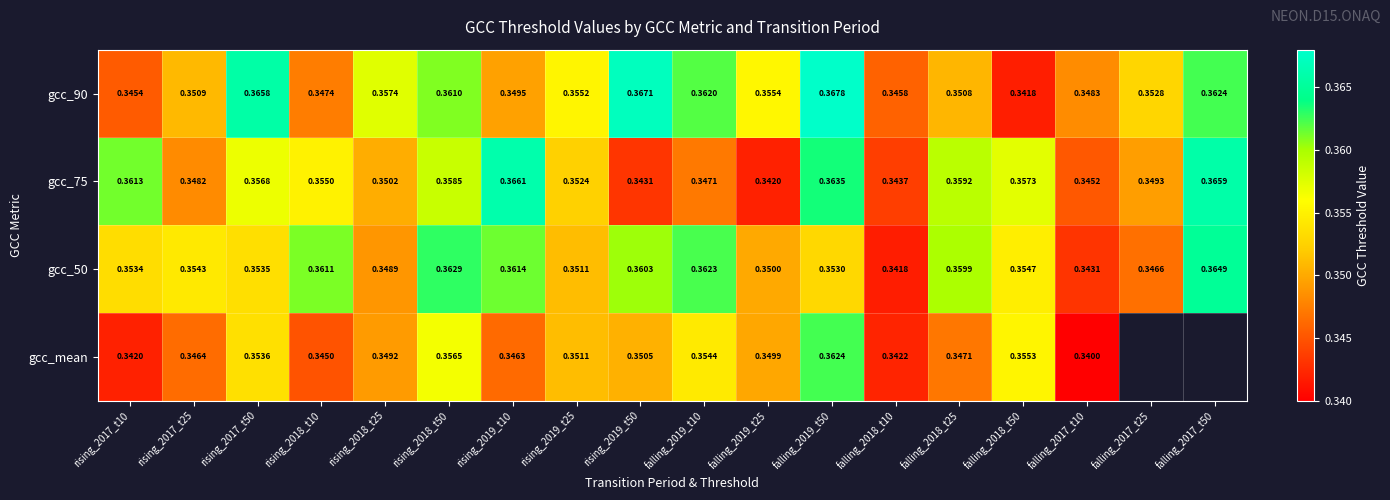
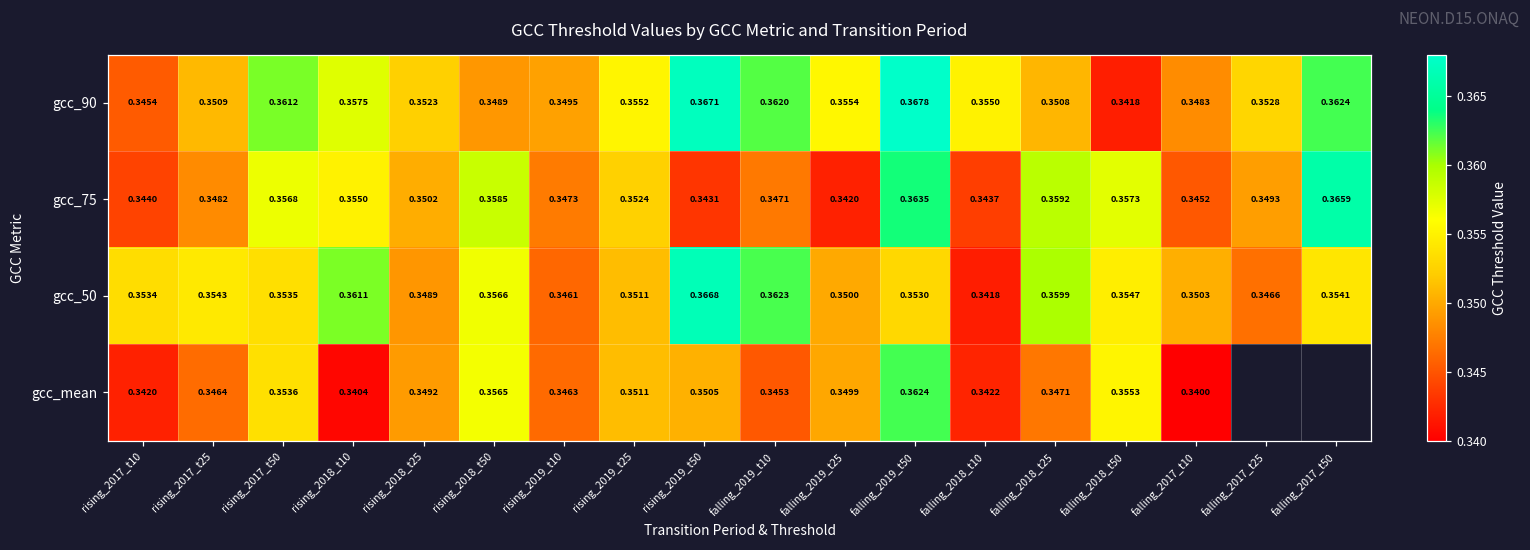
  {
    "gcc_90": {
      "rising_2017_t10": 0.3454,
      "rising_2017_t25": 0.3509,
-     "rising_2017_t50": 0.3658,
-     "rising_2018_t10": 0.3474,
-     "rising_2018_t25": 0.3574,
-     "rising_2018_t50": 0.3610,
+     "rising_2017_t50": 0.3612,
+     "rising_2018_t10": 0.3575,
+     "rising_2018_t25": 0.3523,
+     "rising_2018_t50": 0.3489,
      "rising_2019_t10": 0.3495,
      "rising_2019_t25": 0.3552,
      "rising_2019_t50": 0.3671,
      "falling_2019_t10": 0.3620,
      "falling_2019_t25": 0.3554,
      "falling_2019_t50": 0.3678,
-     "falling_2018_t10": 0.3458,
+     "falling_2018_t10": 0.3550,
      "falling_2018_t25": 0.3508,
      "falling_2018_t50": 0.3418,
      "falling_2017_t10": 0.3483,
      "falling_2017_t25": 0.3528,
      "falling_2017_t50": 0.3624
    },
    "gcc_75": {
-     "rising_2017_t10": 0.3613,
+     "rising_2017_t10": 0.3440,
      "rising_2017_t25": 0.3482,
      "rising_2017_t50": 0.3568,
      "rising_2018_t10": 0.3550,
      "rising_2018_t25": 0.3502,
      "rising_2018_t50": 0.3585,
-     "rising_2019_t10": 0.3661,
+     "rising_2019_t10": 0.3473,
      "rising_2019_t25": 0.3524,
      "rising_2019_t50": 0.3431,
      "falling_2019_t10": 0.3471,
      "falling_2019_t25": 0.3420,
      "falling_2019_t50": 0.3635,
      "falling_2018_t10": 0.3437,
      "falling_2018_t25": 0.3592,
      "falling_2018_t50": 0.3573,
      "falling_2017_t10": 0.3452,
      "falling_2017_t25": 0.3493,
      "falling_2017_t50": 0.3659
    },
    "gcc_50": {
      "rising_2017_t10": 0.3534,
      "rising_2017_t25": 0.3543,
      "rising_2017_t50": 0.3535,
      "rising_2018_t10": 0.3611,
      "rising_2018_t25": 0.3489,
-     "rising_2018_t50": 0.3629,
-     "rising_2019_t10": 0.3614,
+     "rising_2018_t50": 0.3566,
+     "rising_2019_t10": 0.3461,
      "rising_2019_t25": 0.3511,
-     "rising_2019_t50": 0.3603,
+     "rising_2019_t50": 0.3668,
      "falling_2019_t10": 0.3623,
      "falling_2019_t25": 0.3500,
      "falling_2019_t50": 0.3530,
      "falling_2018_t10": 0.3418,
      "falling_2018_t25": 0.3599,
      "falling_2018_t50": 0.3547,
-     "falling_2017_t10": 0.3431,
+     "falling_2017_t10": 0.3503,
      "falling_2017_t25": 0.3466,
-     "falling_2017_t50": 0.3649
+     "falling_2017_t50": 0.3541
    },
    "gcc_mean": {
      "rising_2017_t10": 0.3420,
      "rising_2017_t25": 0.3464,
      "rising_2017_t50": 0.3536,
-     "rising_2018_t10": 0.3450,
+     "rising_2018_t10": 0.3404,
      "rising_2018_t25": 0.3492,
      "rising_2018_t50": 0.3565,
      "rising_2019_t10": 0.3463,
      "rising_2019_t25": 0.3511,
      "rising_2019_t50": 0.3505,
-     "falling_2019_t10": 0.3544,
+     "falling_2019_t10": 0.3453,
      "falling_2019_t25": 0.3499,
      "falling_2019_t50": 0.3624,
      "falling_2018_t10": 0.3422,
      "falling_2018_t25": 0.3471,
      "falling_2018_t50": 0.3553,
      "falling_2017_t10": 0.3400
    }
  }
